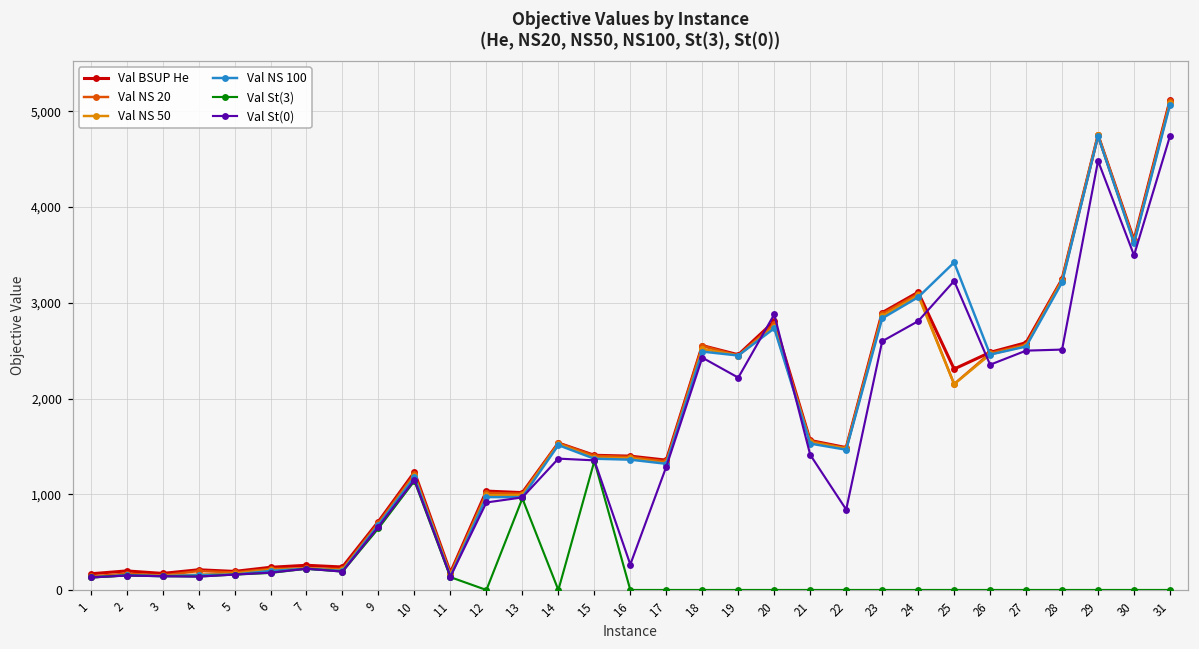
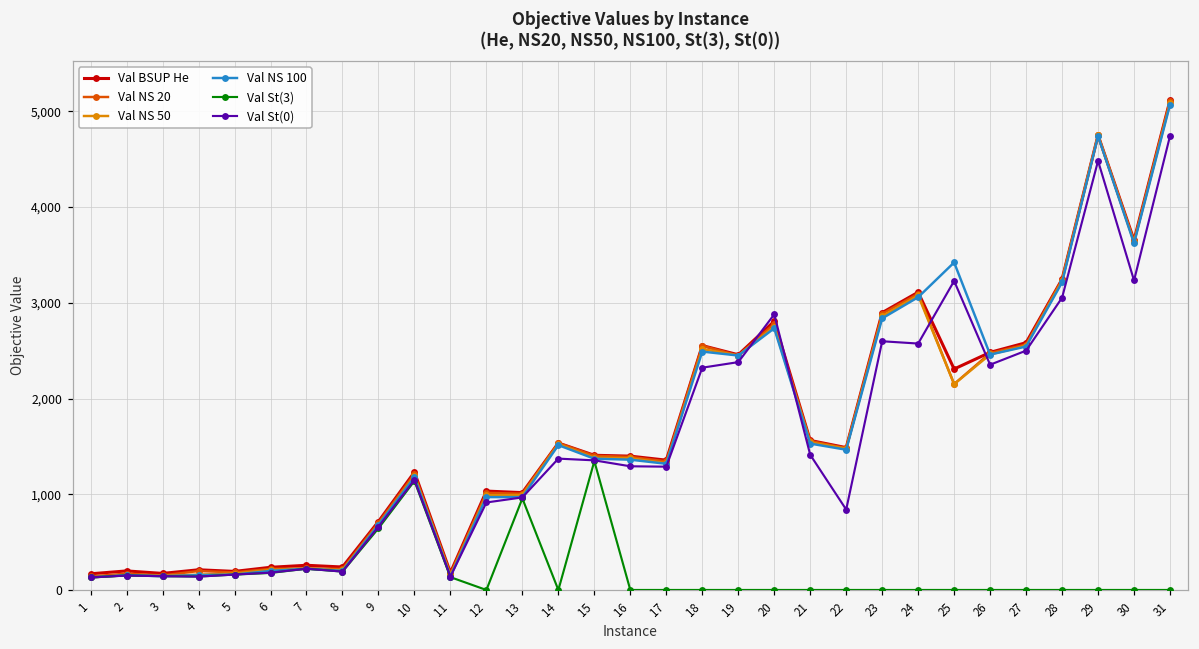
  {
    "Val BSUP He": {
      "7": "300",
      "25": "2,300"
    },
    "Val NS 100": {
      "25": "3,400"
    },
    "Val St(3)": {
      "12": "0",
      "14": "0",
      "16": "0",
      "17": "0",
      "18": "0",
      "19": "0",
      "20": "0",
      "21": "0",
      "22": "0",
      "23": "0",
      "24": "0",
      "25": "0",
      "26": "0",
      "27": "0",
      "28": "0",
      "29": "0",
      "30": "0",
      "31": "0"
    },
    "Val St(0)": {
      "12": "900",
      "14": "1,400",
-     "16": "300",
+     "16": "1,300",
      "17": "1,300",
-     "18": "2,400",
-     "19": "2,200",
+     "18": "2,300",
+     "19": "2,400",
      "20": "2,900",
      "21": "1,400",
      "22": "800",
      "23": "2,600",
-     "24": "2,800",
+     "24": "2,600",
      "25": "3,200",
      "26": "2,400",
      "27": "2,500",
-     "28": "2,500",
+     "28": "3,100",
      "29": "4,500",
-     "30": "3,500",
+     "30": "3,200",
      "31": "4,700"
    }
  }
